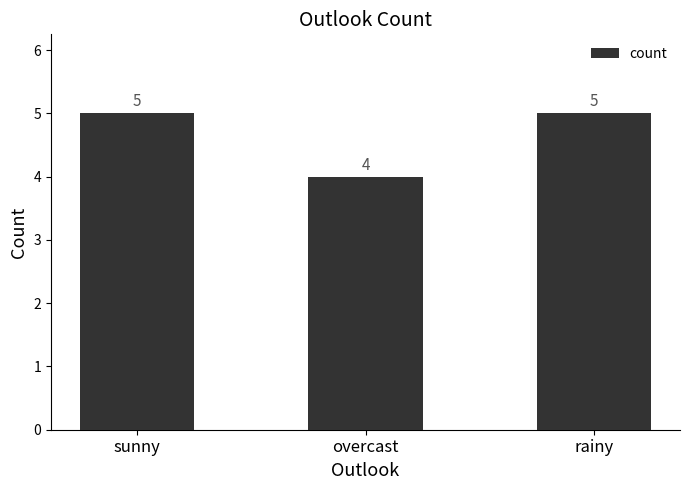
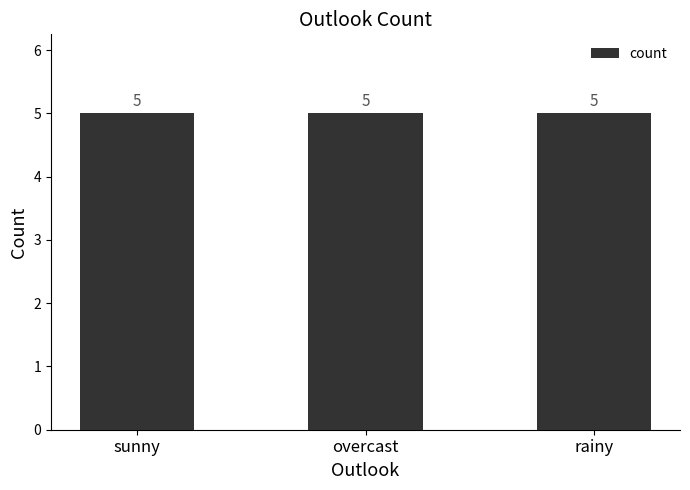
  {
    "sunny": 5,
-   "overcast": 4,
+   "overcast": 5,
    "rainy": 5
  }
